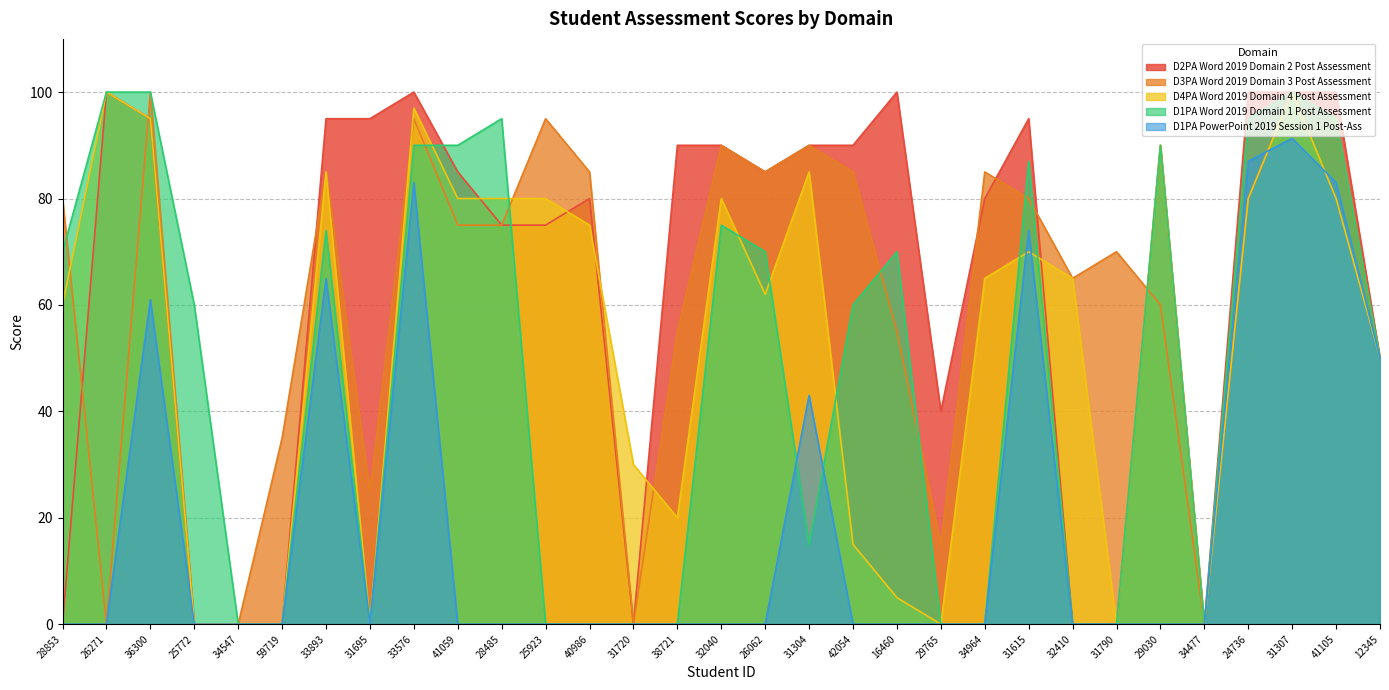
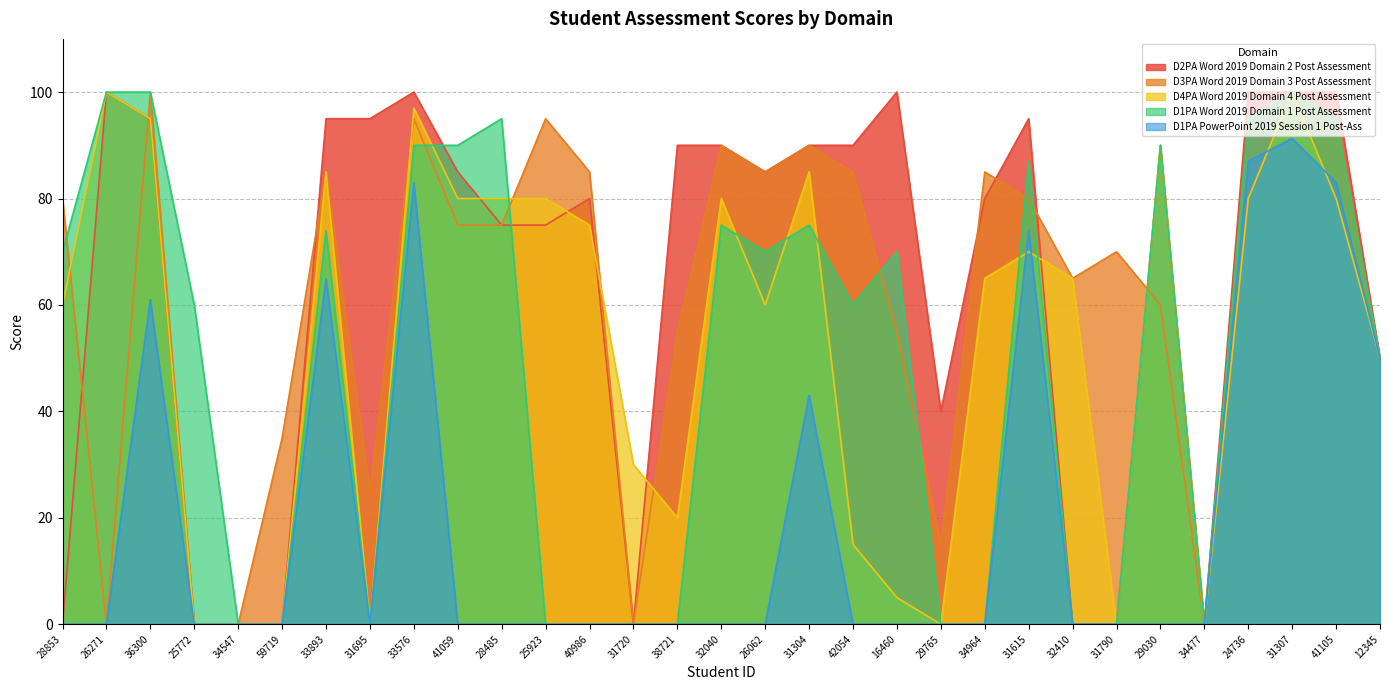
  {
    "D4PA Word 2019 Domain 4 Post Assessment": {
      "28853": 60,
      "33576": 97,
      "41059": 80,
      "28485": 80,
      "25923": 80,
      "40986": 75,
      "31720": 30,
      "38721": 20,
      "32040": 80,
-     "26062": 62,
+     "26062": 60,
      "31304": 85,
      "42054": 15,
      "16460": 5,
      "34964": 65,
      "31615": 70,
      "41105": 80
    },
    "D1PA Word 2019 Domain 1 Post Assessment": {
      "28853": 70,
      "25772": 60,
      "33893": 74,
      "33576": 90,
      "41059": 90,
      "28485": 95,
      "32040": 75,
      "26062": 70,
-     "31304": 15,
+     "31304": 75,
      "42054": 60,
      "16460": 70,
      "31615": 87
    },
    "D1PA PowerPoint 2019 Session 1 Post-Ass": {
      "36300": 61,
      "33893": 65,
      "33576": 83,
      "41059": 0,
      "28485": 0,
      "32040": 0,
      "26062": 0,
      "31304": 43,
      "42054": 0,
      "16460": 0,
      "31615": 74,
      "29030": 0,
      "24736": 87,
      "31307": 91,
      "41105": 83
    }
  }
